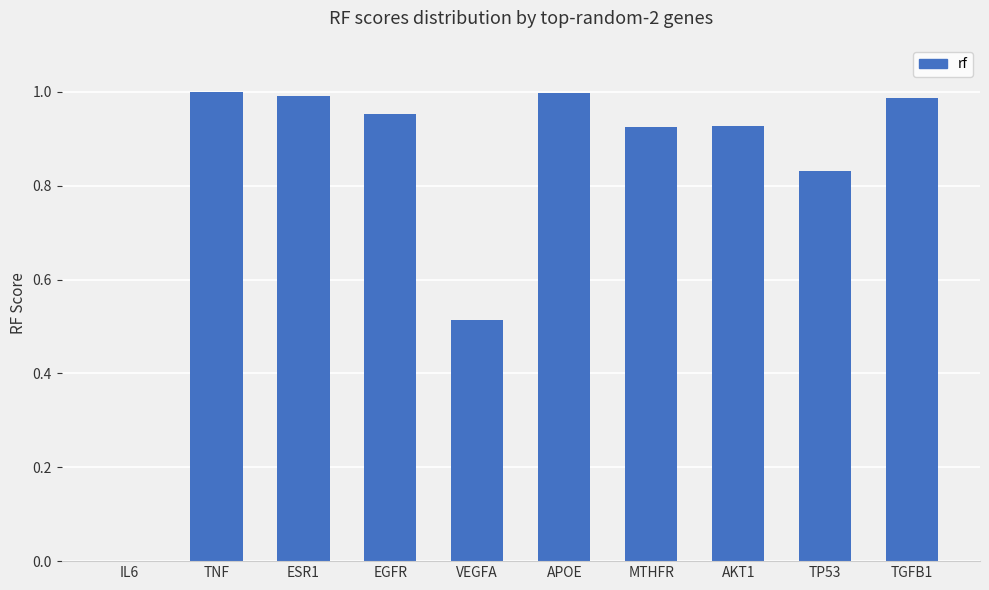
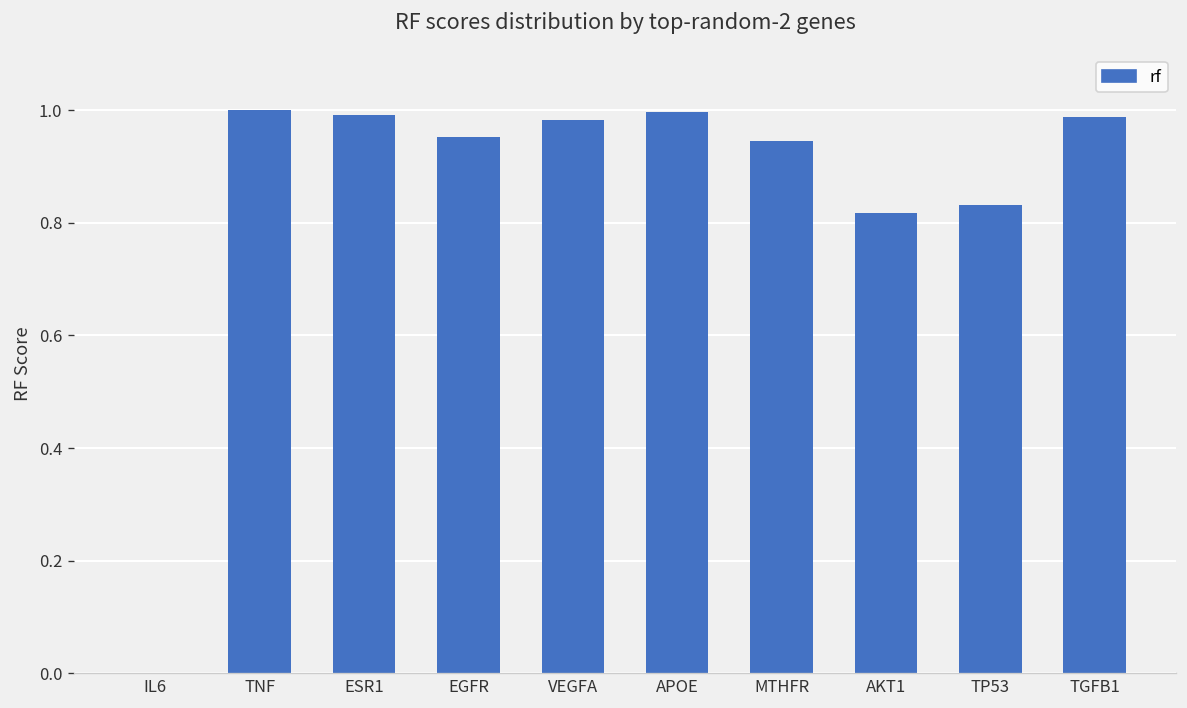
  {
    "TNF": 1.00,
    "ESR1": 0.99,
    "EGFR": 0.95,
-   "VEGFA": 0.51,
+   "VEGFA": 0.98,
    "APOE": 1.00,
-   "MTHFR": 0.93,
-   "AKT1": 0.93,
+   "MTHFR": 0.94,
+   "AKT1": 0.82,
    "TP53": 0.83,
    "TGFB1": 0.99
  }
